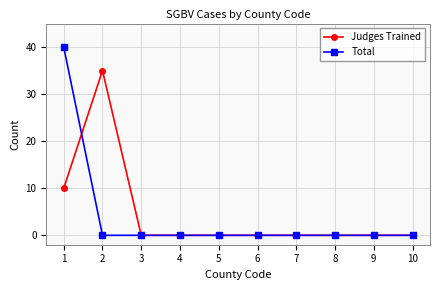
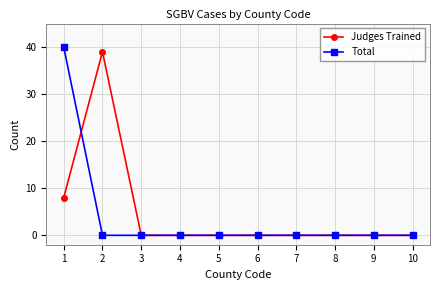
  {
    "Judges Trained": {
-     "1": 10,
-     "2": 35
+     "1": 8,
+     "2": 39
    },
    "Total": {
      "1": 40,
      "2": 0
    }
  }
